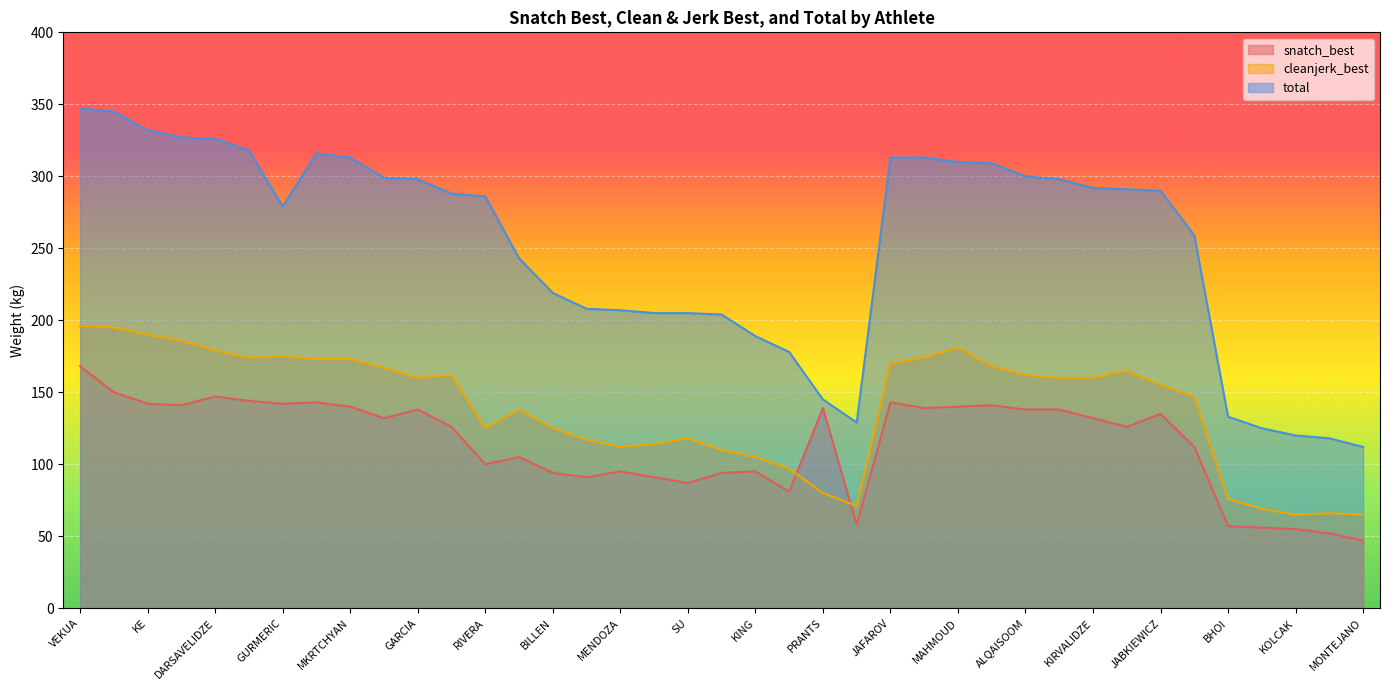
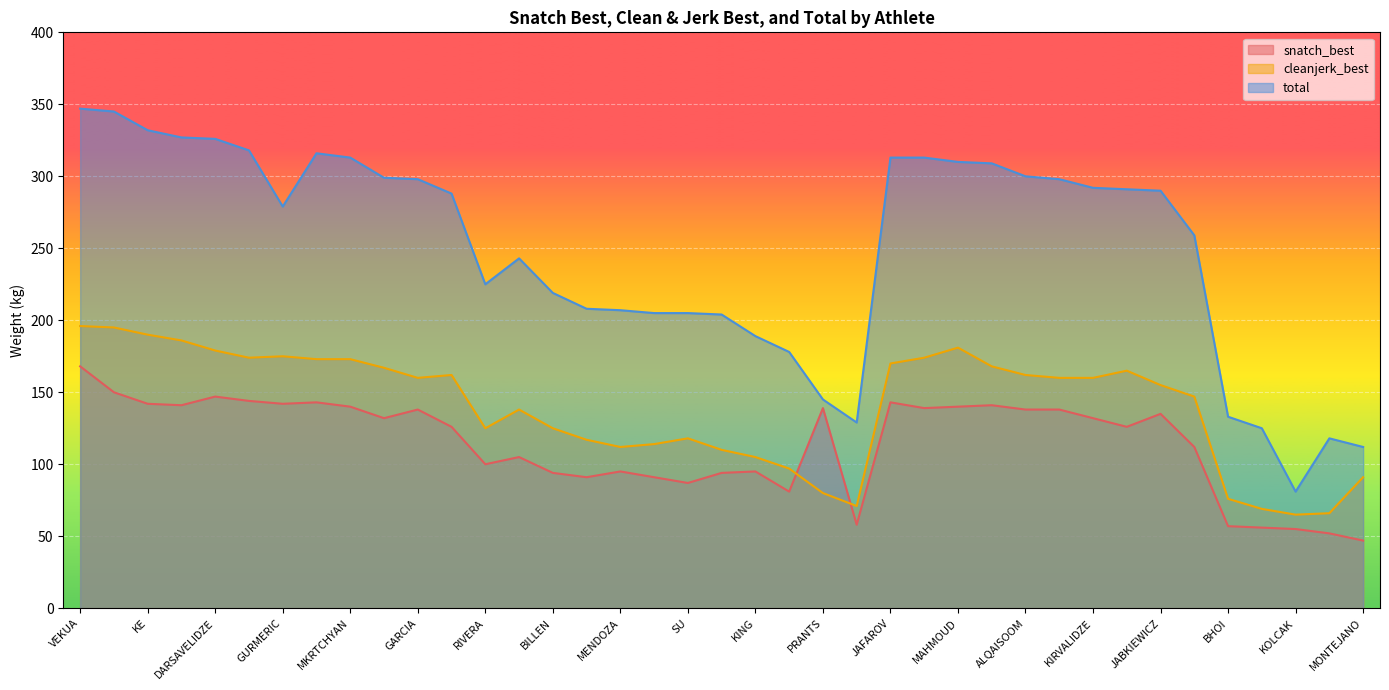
  {
    "snatch_best": {
      "VEKUA": 168,
      "KE": 142,
      "DARSAVELIDZE": 147,
      "GURMERIC": 142,
      "MKRTCHYAN": 140,
      "GARCIA": 138,
      "RIVERA": 100,
      "BILLEN": 94,
      "MENDOZA": 95,
      "SU": 87,
      "KING": 95,
      "PRANTS": 139,
      "JAFAROV": 143,
      "MAHMOUD": 140,
      "ALQAISOOM": 138,
      "KIRVALIDZE": 132,
      "JABKIEWICZ": 135,
      "BHOI": 57,
      "KOLCAK": 55,
      "MONTEJANO": 47
    },
    "cleanjerk_best": {
      "VEKUA": 196,
      "KE": 190,
      "DARSAVELIDZE": 179,
      "GURMERIC": 175,
      "MKRTCHYAN": 173,
      "GARCIA": 160,
      "RIVERA": 125,
      "BILLEN": 125,
      "MENDOZA": 112,
      "SU": 118,
      "KING": 105,
      "PRANTS": 80,
      "JAFAROV": 170,
      "MAHMOUD": 181,
      "ALQAISOOM": 162,
      "KIRVALIDZE": 160,
      "JABKIEWICZ": 155,
      "BHOI": 76,
      "KOLCAK": 65,
-     "MONTEJANO": 65
+     "MONTEJANO": 91
    },
    "total": {
      "VEKUA": 347,
      "KE": 332,
      "DARSAVELIDZE": 326,
      "GURMERIC": 279,
      "MKRTCHYAN": 313,
      "GARCIA": 298,
-     "RIVERA": 286,
+     "RIVERA": 225,
      "BILLEN": 219,
      "MENDOZA": 207,
      "SU": 205,
      "KING": 189,
      "PRANTS": 145,
      "JAFAROV": 313,
      "MAHMOUD": 310,
      "ALQAISOOM": 300,
      "KIRVALIDZE": 292,
      "JABKIEWICZ": 290,
      "BHOI": 133,
-     "KOLCAK": 120,
+     "KOLCAK": 81,
      "MONTEJANO": 112
    }
  }
